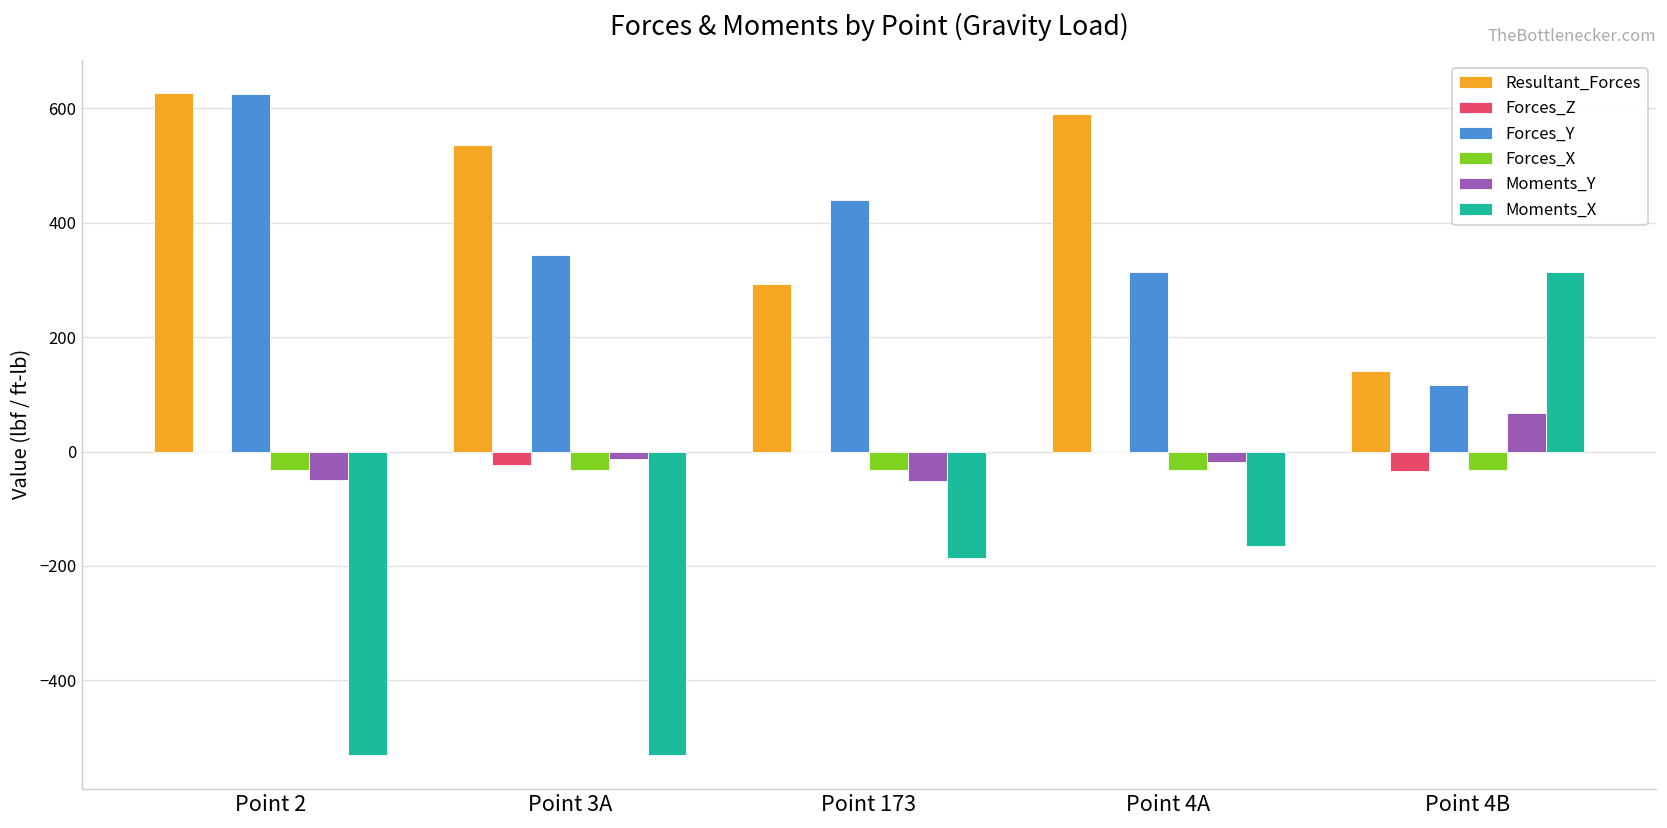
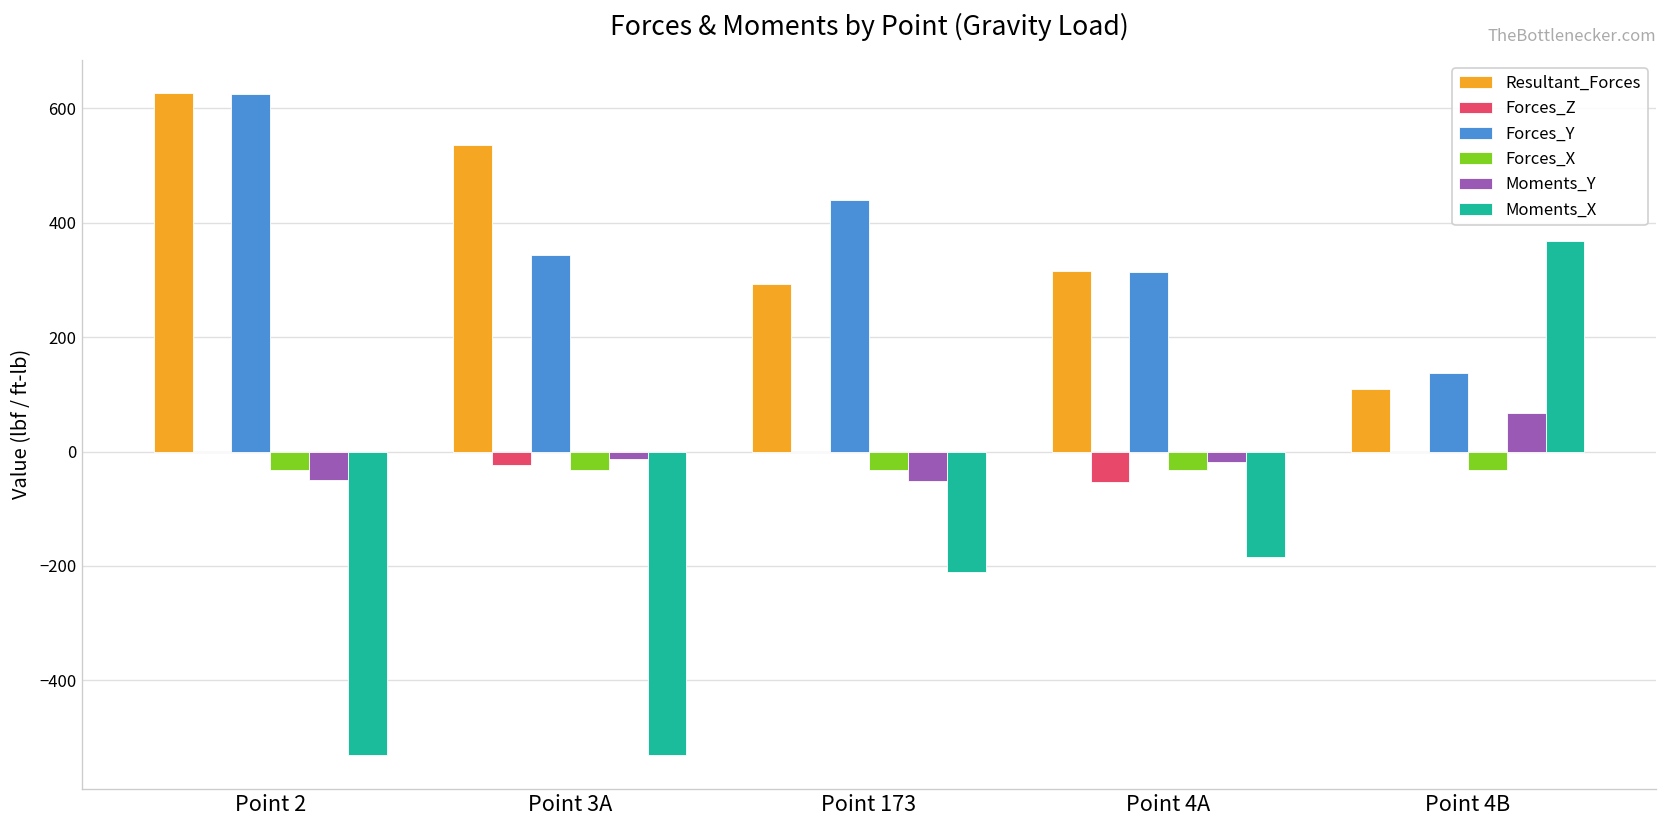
  {
    "Resultant_Forces": {
      "Point 2": 630,
      "Point 3A": 540,
      "Point 173": 290,
-     "Point 4A": 590,
-     "Point 4B": 140
+     "Point 4A": 320,
+     "Point 4B": 110
    },
    "Forces_Z": {
      "Point 3A": -20,
-     "Point 4A": 0,
-     "Point 4B": -30
+     "Point 4A": -50,
+     "Point 4B": 0
    },
    "Forces_Y": {
      "Point 2": 630,
      "Point 3A": 340,
      "Point 173": 440,
      "Point 4A": 310,
-     "Point 4B": 120
+     "Point 4B": 140
    },
    "Forces_X": {
      "Point 2": -30,
      "Point 3A": -30,
      "Point 173": -30,
      "Point 4A": -30,
      "Point 4B": -30
    },
    "Moments_Y": {
      "Point 2": -50,
      "Point 3A": -10,
      "Point 173": -50,
      "Point 4A": -20,
      "Point 4B": 70
    },
    "Moments_X": {
      "Point 2": -530,
      "Point 3A": -530,
-     "Point 173": -190,
-     "Point 4A": -170,
-     "Point 4B": 310
+     "Point 173": -210,
+     "Point 4A": -180,
+     "Point 4B": 370
    }
  }
